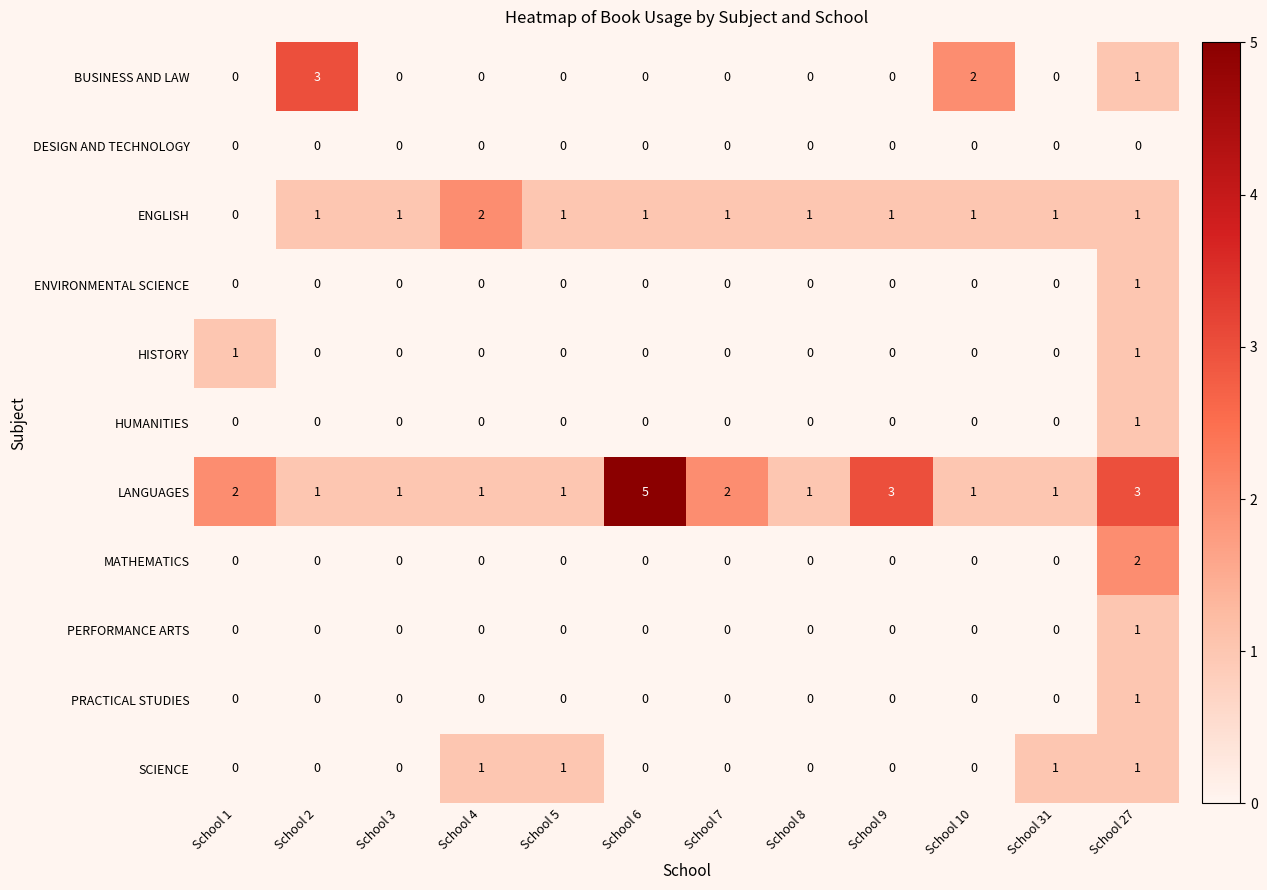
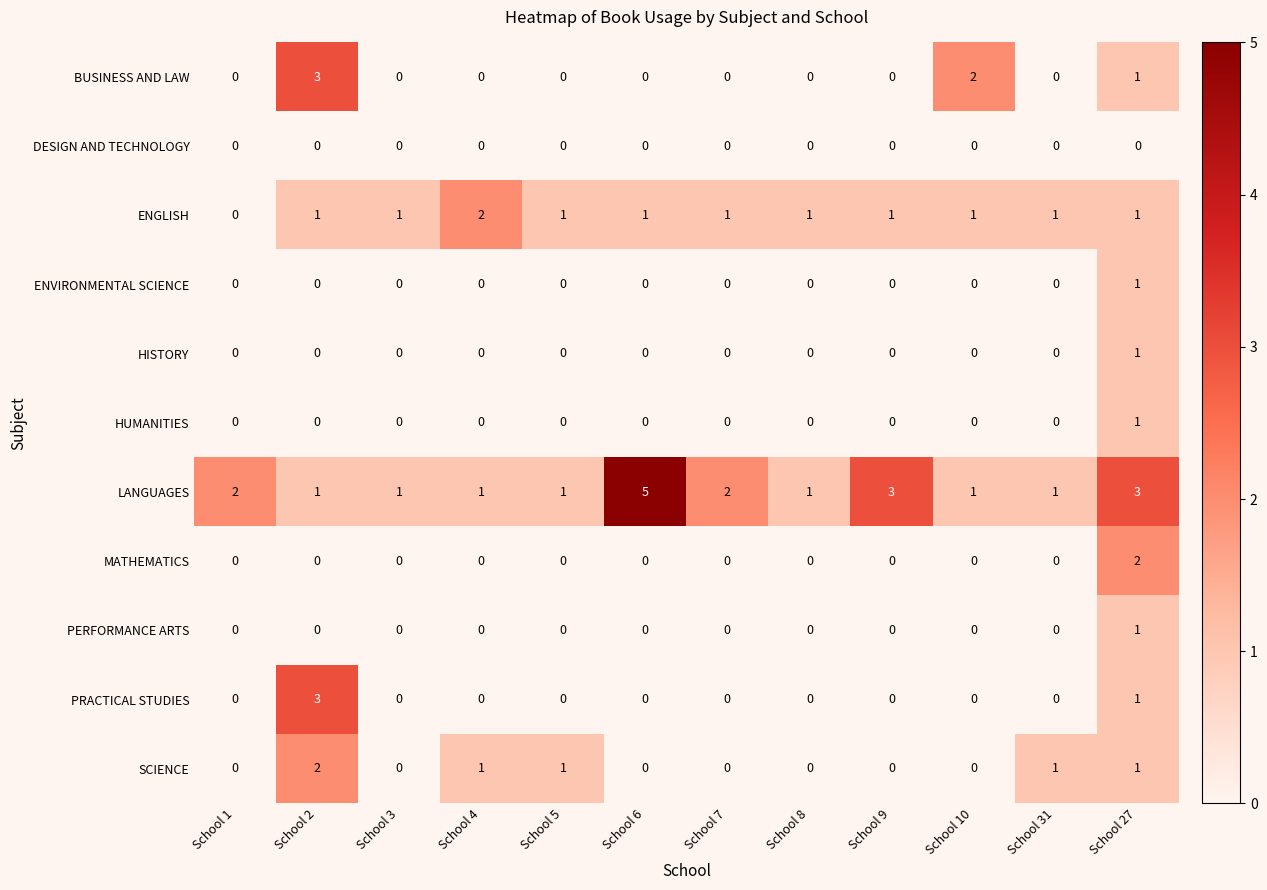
  {
    "BUSINESS AND LAW": {
      "School 1": 0,
      "School 2": 3,
      "School 3": 0,
      "School 4": 0,
      "School 5": 0,
      "School 6": 0,
      "School 7": 0,
      "School 8": 0,
      "School 9": 0,
      "School 10": 2,
      "School 31": 0,
      "School 27": 1
    },
    "DESIGN AND TECHNOLOGY": {
      "School 1": 0,
      "School 2": 0,
      "School 3": 0,
      "School 4": 0,
      "School 5": 0,
      "School 6": 0,
      "School 7": 0,
      "School 8": 0,
      "School 9": 0,
      "School 10": 0,
      "School 31": 0,
      "School 27": 0
    },
    "ENGLISH": {
      "School 1": 0,
      "School 2": 1,
      "School 3": 1,
      "School 4": 2,
      "School 5": 1,
      "School 6": 1,
      "School 7": 1,
      "School 8": 1,
      "School 9": 1,
      "School 10": 1,
      "School 31": 1,
      "School 27": 1
    },
    "ENVIRONMENTAL SCIENCE": {
      "School 1": 0,
      "School 2": 0,
      "School 3": 0,
      "School 4": 0,
      "School 5": 0,
      "School 6": 0,
      "School 7": 0,
      "School 8": 0,
      "School 9": 0,
      "School 10": 0,
      "School 31": 0,
      "School 27": 1
    },
    "HISTORY": {
-     "School 1": 1,
+     "School 1": 0,
      "School 2": 0,
      "School 3": 0,
      "School 4": 0,
      "School 5": 0,
      "School 6": 0,
      "School 7": 0,
      "School 8": 0,
      "School 9": 0,
      "School 10": 0,
      "School 31": 0,
      "School 27": 1
    },
    "HUMANITIES": {
      "School 1": 0,
      "School 2": 0,
      "School 3": 0,
      "School 4": 0,
      "School 5": 0,
      "School 6": 0,
      "School 7": 0,
      "School 8": 0,
      "School 9": 0,
      "School 10": 0,
      "School 31": 0,
      "School 27": 1
    },
    "LANGUAGES": {
      "School 1": 2,
      "School 2": 1,
      "School 3": 1,
      "School 4": 1,
      "School 5": 1,
      "School 6": 5,
      "School 7": 2,
      "School 8": 1,
      "School 9": 3,
      "School 10": 1,
      "School 31": 1,
      "School 27": 3
    },
    "MATHEMATICS": {
      "School 1": 0,
      "School 2": 0,
      "School 3": 0,
      "School 4": 0,
      "School 5": 0,
      "School 6": 0,
      "School 7": 0,
      "School 8": 0,
      "School 9": 0,
      "School 10": 0,
      "School 31": 0,
      "School 27": 2
    },
    "PERFORMANCE ARTS": {
      "School 1": 0,
      "School 2": 0,
      "School 3": 0,
      "School 4": 0,
      "School 5": 0,
      "School 6": 0,
      "School 7": 0,
      "School 8": 0,
      "School 9": 0,
      "School 10": 0,
      "School 31": 0,
      "School 27": 1
    },
    "PRACTICAL STUDIES": {
      "School 1": 0,
-     "School 2": 0,
+     "School 2": 3,
      "School 3": 0,
      "School 4": 0,
      "School 5": 0,
      "School 6": 0,
      "School 7": 0,
      "School 8": 0,
      "School 9": 0,
      "School 10": 0,
      "School 31": 0,
      "School 27": 1
    },
    "SCIENCE": {
      "School 1": 0,
-     "School 2": 0,
+     "School 2": 2,
      "School 3": 0,
      "School 4": 1,
      "School 5": 1,
      "School 6": 0,
      "School 7": 0,
      "School 8": 0,
      "School 9": 0,
      "School 10": 0,
      "School 31": 1,
      "School 27": 1
    }
  }
